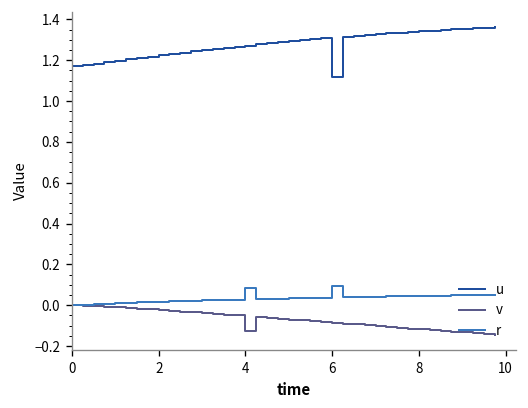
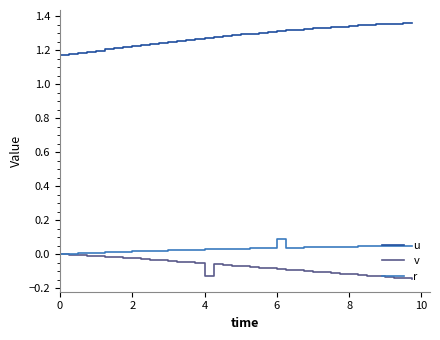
  {
    "u": {
      "0": 1.17,
      "2": 1.22,
      "4": 1.27,
-     "6": 1.12,
+     "6": 1.31,
      "8": 1.34
    },
    "v": {
      "2": -0.02,
      "4": -0.13,
      "6": -0.09,
      "8": -0.12
    },
    "r": {
      "2": 0.02,
-     "4": 0.08,
+     "4": 0.03,
      "6": 0.09,
      "8": 0.05
    }
  }
